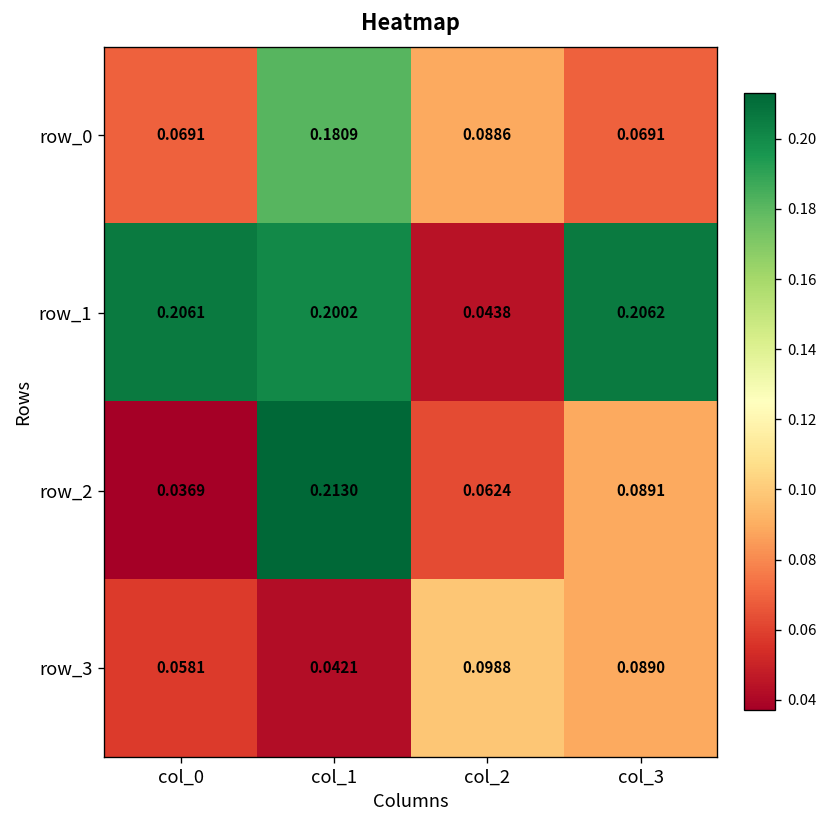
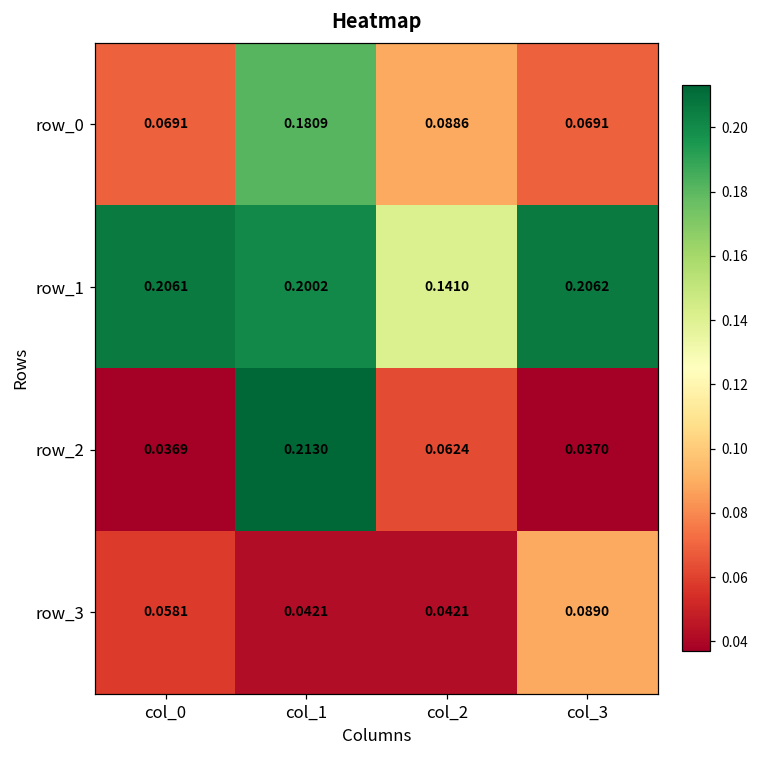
  {
    "row_0": {
      "col_0": 0.0691,
      "col_1": 0.1809,
      "col_2": 0.0886,
      "col_3": 0.0691
    },
    "row_1": {
      "col_0": 0.2061,
      "col_1": 0.2002,
-     "col_2": 0.0438,
+     "col_2": 0.1410,
      "col_3": 0.2062
    },
    "row_2": {
      "col_0": 0.0369,
      "col_1": 0.2130,
      "col_2": 0.0624,
-     "col_3": 0.0891
+     "col_3": 0.0370
    },
    "row_3": {
      "col_0": 0.0581,
      "col_1": 0.0421,
-     "col_2": 0.0988,
+     "col_2": 0.0421,
      "col_3": 0.0890
    }
  }
